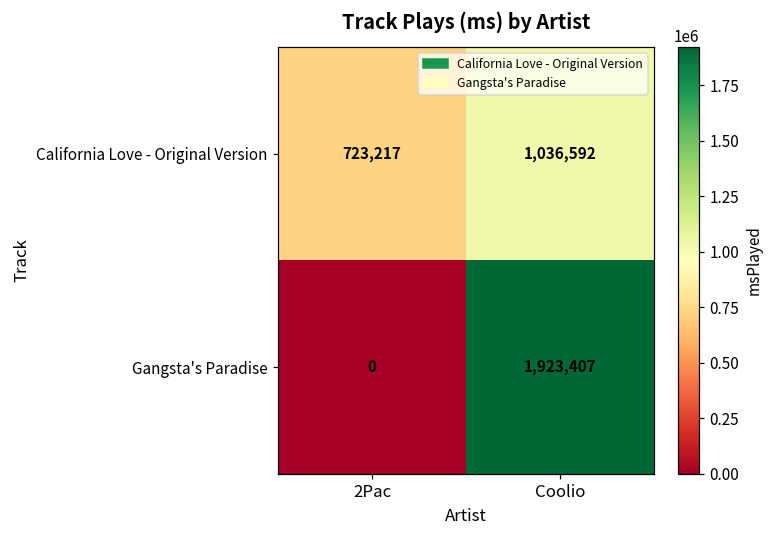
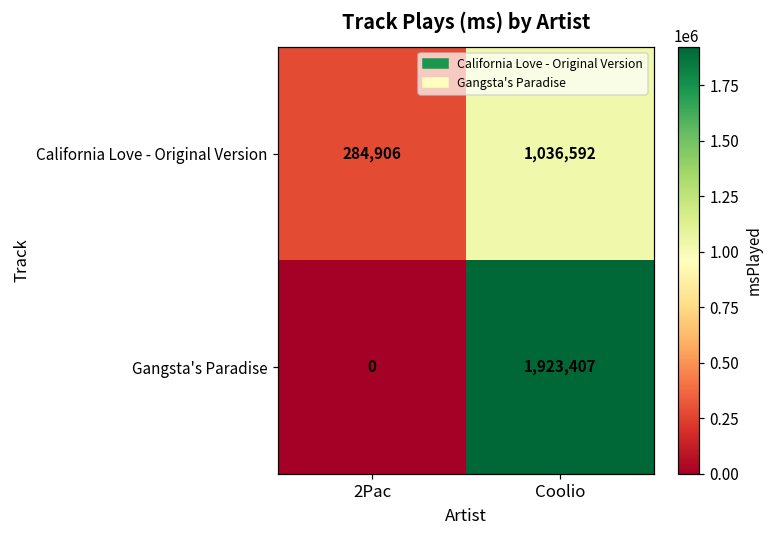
  {
    "California Love - Original Version": {
-     "2Pac": "723,217",
+     "2Pac": "284,906",
      "Coolio": "1,036,592"
    },
    "Gangsta's Paradise": {
      "2Pac": "0",
      "Coolio": "1,923,407"
    }
  }
